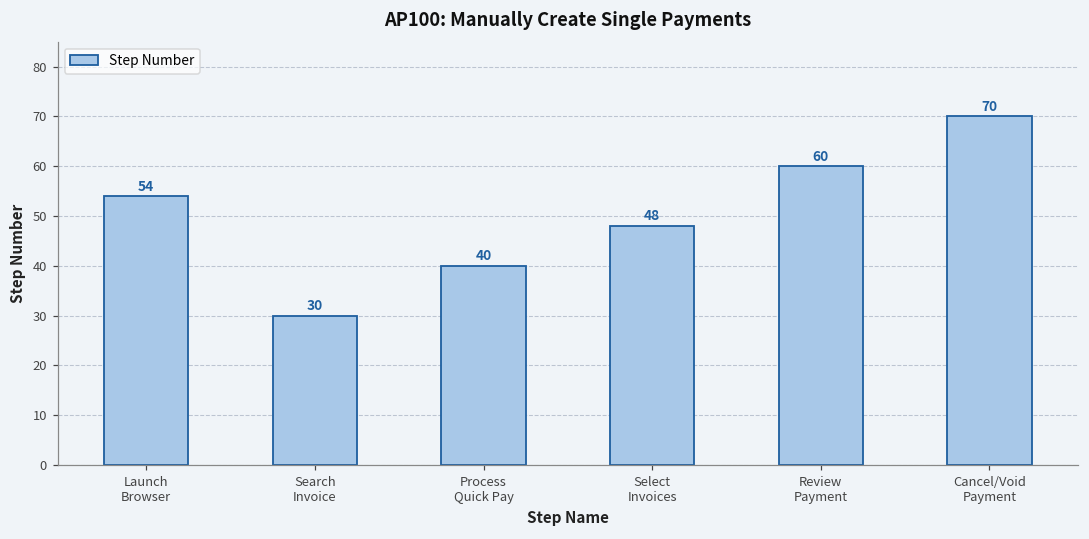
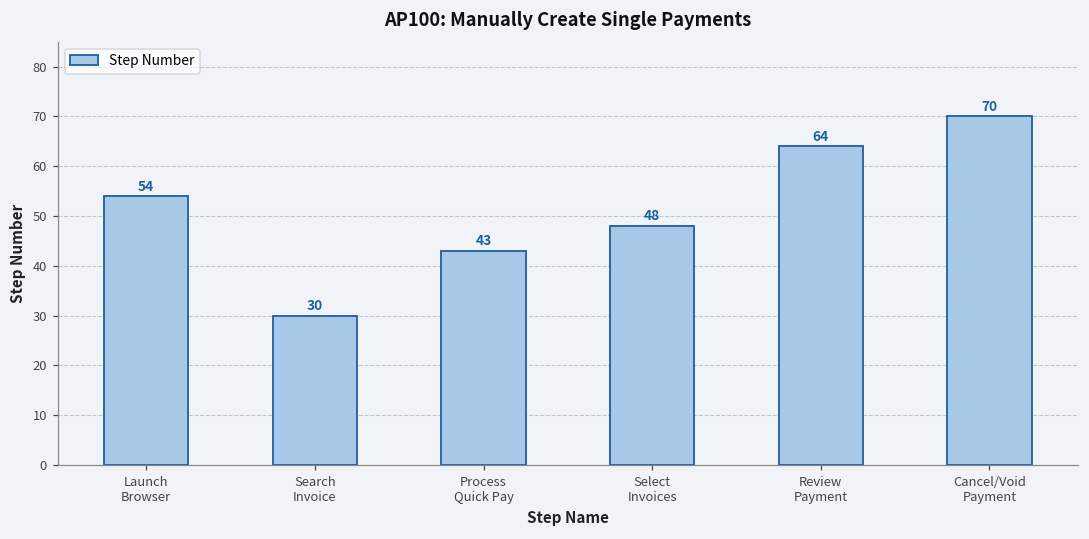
  {
    "Launch Browser": 54,
    "Search Invoice": 30,
-   "Process Quick Pay": 40,
+   "Process Quick Pay": 43,
    "Select Invoices": 48,
-   "Review Payment": 60,
+   "Review Payment": 64,
    "Cancel/Void Payment": 70
  }
